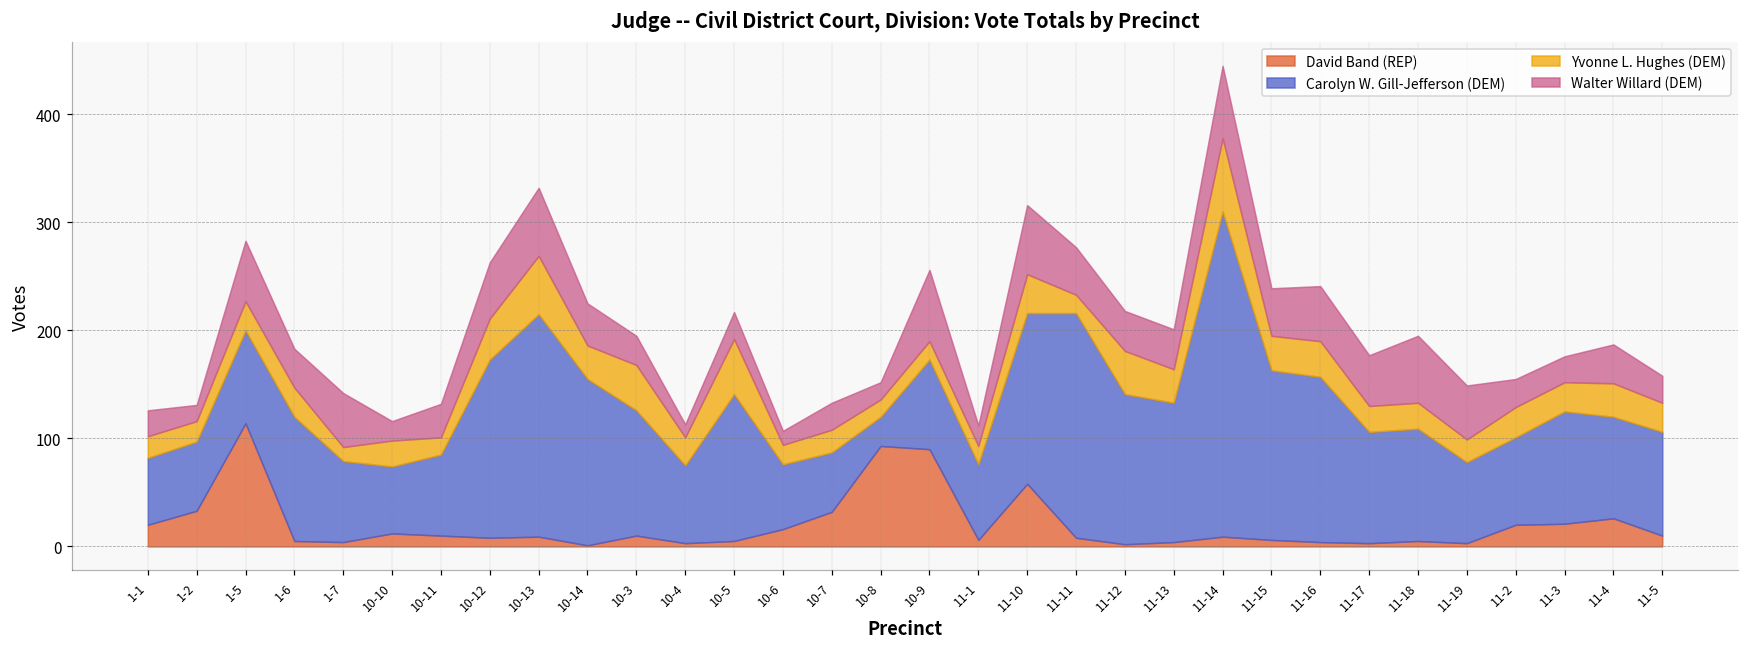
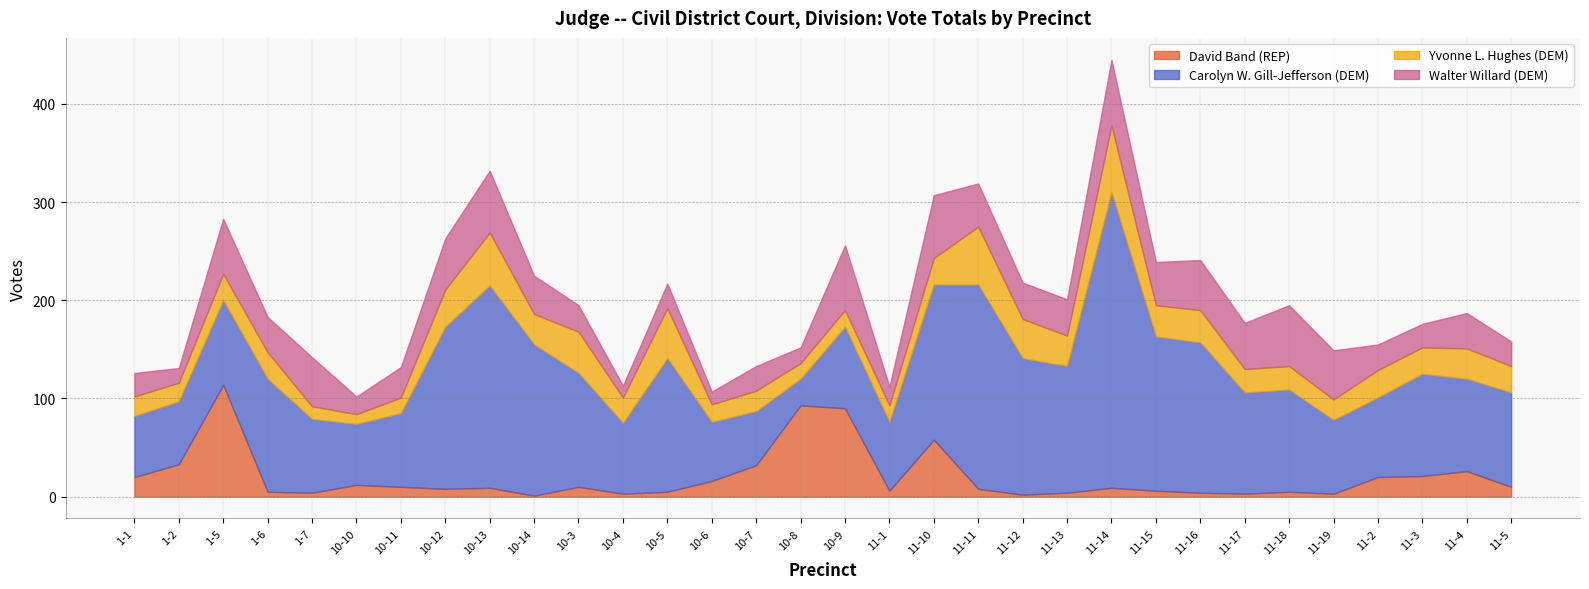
  {
    "David Band (REP)": {
      "1-1": 20,
      "1-2": 30,
      "1-5": 110,
      "1-6": 10,
      "1-7": 0,
      "10-10": 10,
      "10-11": 10,
      "10-12": 10,
      "10-13": 10,
      "10-3": 10,
      "10-4": 0,
      "10-5": 10,
      "10-6": 20,
      "10-7": 30,
      "10-8": 90,
      "10-9": 90,
      "11-1": 10,
      "11-10": 60,
      "11-11": 10,
      "11-13": 0,
      "11-14": 10,
      "11-15": 10,
      "11-16": 0,
      "11-17": 0,
      "11-18": 10,
      "11-19": 0,
      "11-2": 20,
      "11-3": 20,
      "11-4": 30,
      "11-5": 10
    },
    "Carolyn W. Gill-Jefferson (DEM)": {
      "1-1": 60,
      "1-2": 60,
      "1-5": 90,
      "1-6": 120,
      "1-7": 80,
      "10-10": 60,
      "10-11": 80,
      "10-12": 170,
      "10-13": 210,
      "10-14": 150,
      "10-3": 120,
      "10-4": 70,
      "10-5": 140,
      "10-6": 60,
      "10-7": 60,
      "10-8": 30,
      "10-9": 80,
      "11-1": 70,
      "11-10": 160,
      "11-11": 210,
      "11-12": 140,
      "11-13": 130,
      "11-14": 300,
      "11-15": 160,
      "11-16": 150,
      "11-17": 100,
      "11-18": 100,
      "11-19": 80,
      "11-2": 80,
      "11-3": 100,
      "11-4": 90,
      "11-5": 100
    },
    "Yvonne L. Hughes (DEM)": {
      "1-1": 20,
      "1-2": 20,
      "1-5": 30,
      "1-6": 30,
      "1-7": 10,
-     "10-10": 20,
+     "10-10": 10,
      "10-11": 20,
      "10-12": 40,
      "10-13": 50,
      "10-14": 30,
      "10-3": 40,
      "10-4": 30,
      "10-5": 50,
      "10-6": 20,
      "10-7": 20,
      "10-8": 20,
      "10-9": 20,
      "11-1": 20,
-     "11-10": 40,
-     "11-11": 20,
+     "11-10": 30,
+     "11-11": 60,
      "11-12": 40,
      "11-13": 30,
      "11-14": 70,
      "11-15": 30,
      "11-16": 30,
      "11-17": 20,
      "11-18": 20,
      "11-19": 20,
      "11-2": 30,
      "11-3": 30,
      "11-4": 30,
      "11-5": 30
    },
    "Walter Willard (DEM)": {
      "1-1": 20,
      "1-2": 20,
      "1-5": 60,
      "1-6": 40,
      "1-7": 50,
      "10-10": 20,
      "10-11": 30,
      "10-12": 50,
      "10-13": 60,
      "10-14": 40,
      "10-3": 30,
      "10-4": 10,
      "10-5": 30,
      "10-6": 10,
      "10-7": 30,
      "10-8": 20,
      "10-9": 70,
      "11-1": 20,
      "11-10": 60,
      "11-11": 40,
      "11-12": 40,
      "11-13": 40,
      "11-14": 70,
      "11-15": 40,
      "11-16": 50,
      "11-17": 50,
      "11-18": 60,
      "11-19": 50,
      "11-2": 30,
      "11-3": 20,
      "11-4": 40,
      "11-5": 30
    }
  }
